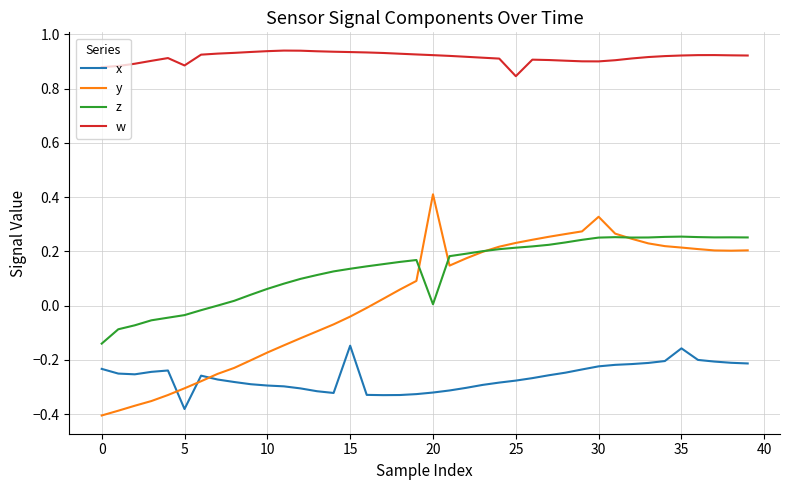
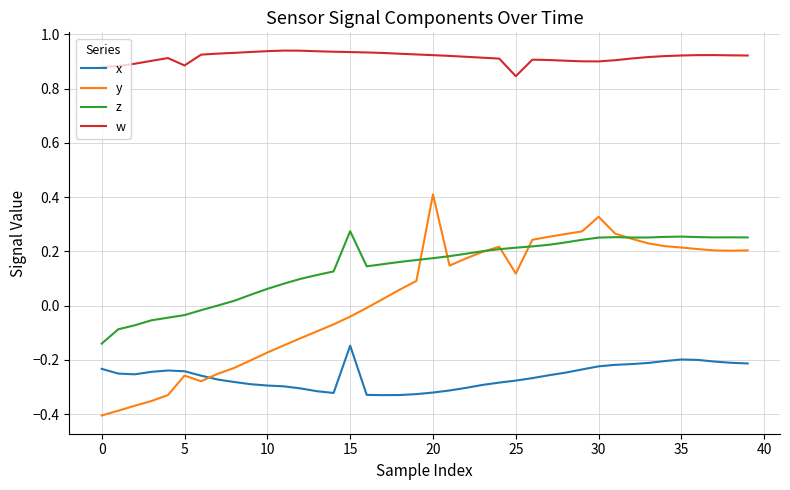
  {
    "x": {
      "0": -0.23,
-     "5": -0.38,
+     "5": -0.24,
      "10": -0.29,
      "15": -0.15,
      "20": -0.32,
      "25": -0.28,
      "30": -0.22,
-     "35": -0.16
+     "35": -0.20
    },
    "y": {
      "0": -0.40,
-     "5": -0.30,
+     "5": -0.26,
      "10": -0.17,
      "15": -0.04,
      "20": 0.41,
-     "25": 0.23,
+     "25": 0.12,
      "30": 0.33,
      "35": 0.21
    },
    "z": {
      "0": -0.14,
      "5": -0.03,
      "10": 0.06,
-     "15": 0.14,
-     "20": 0.01,
+     "15": 0.27,
+     "20": 0.18,
      "25": 0.21,
      "30": 0.25,
      "35": 0.25
    },
    "w": {
      "5": 0.89,
      "10": 0.94,
      "15": 0.93,
      "20": 0.92,
      "25": 0.85,
      "30": 0.90,
      "35": 0.92
    }
  }
